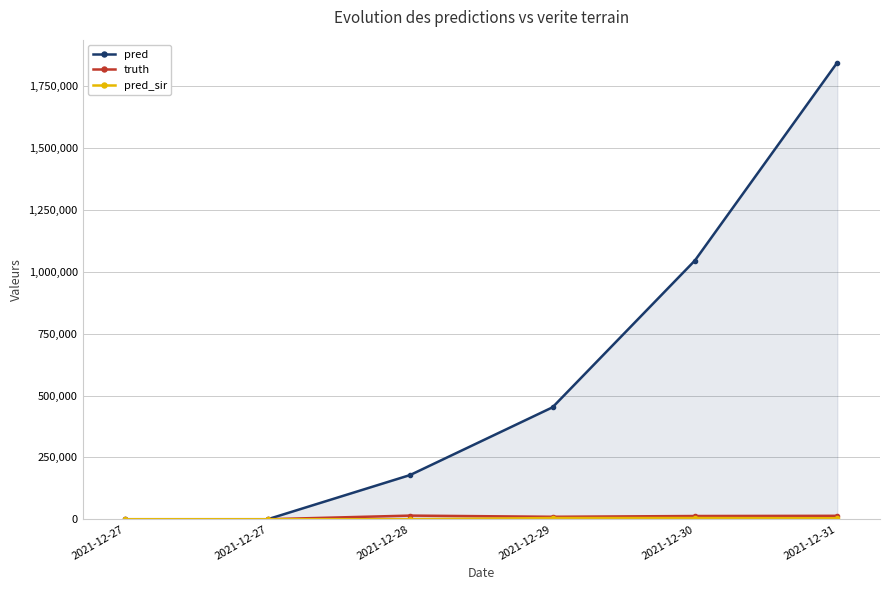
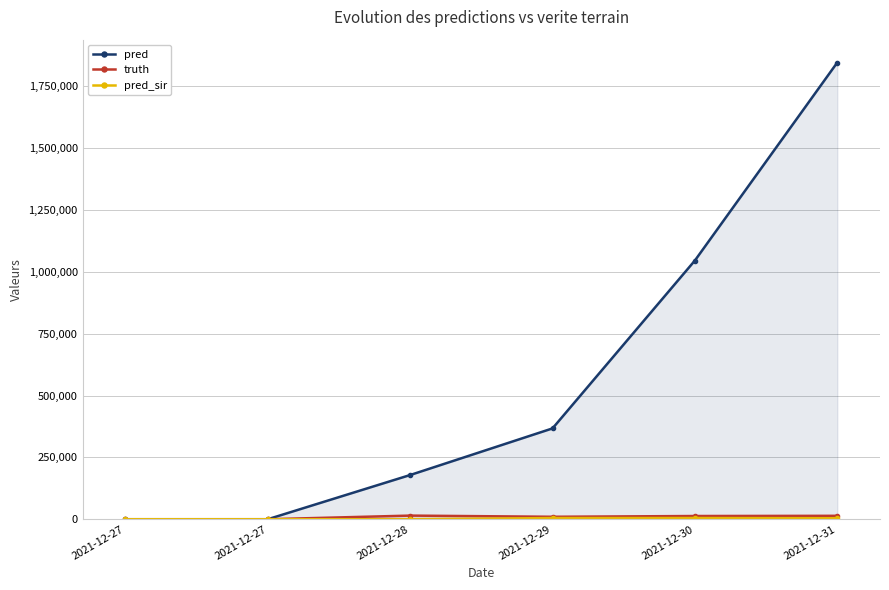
  {
    "pred": {
      "2021-12-28": "180,000",
-     "2021-12-29": "450,000",
+     "2021-12-29": "370,000",
      "2021-12-30": "1,050,000",
      "2021-12-31": "1,850,000"
    },
    "truth": {
      "2021-12-28": "10,000"
    },
    "pred_sir": {
      "2021-12-28": "0"
    }
  }
